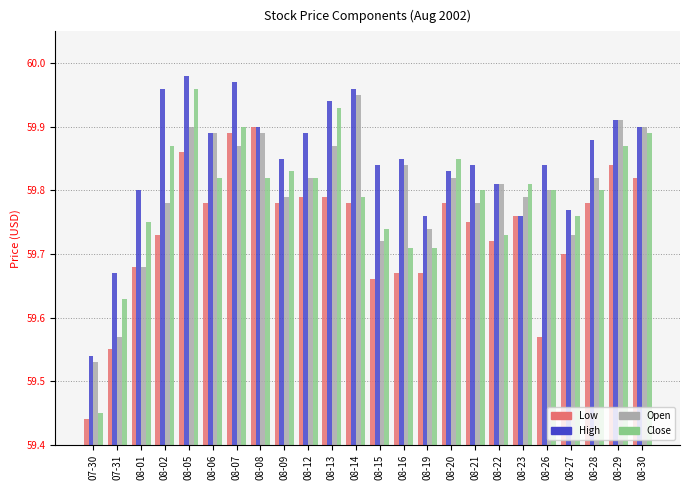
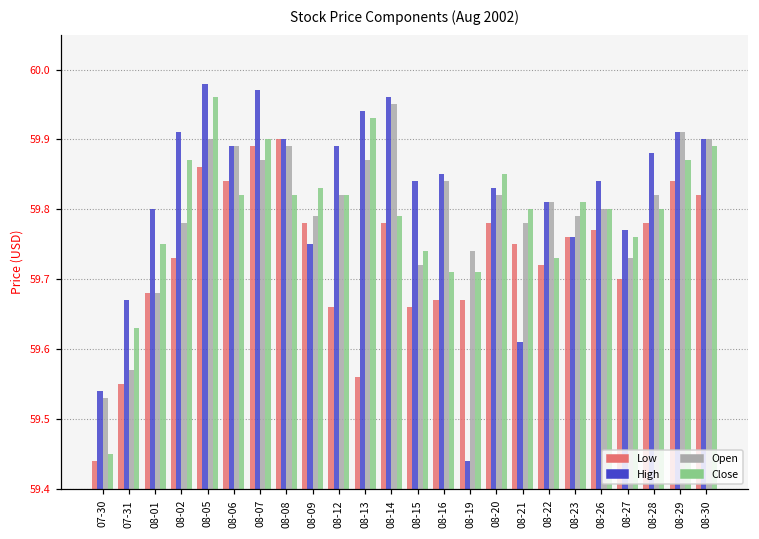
  {
    "Low": {
      "07-30": 59.44,
      "07-31": 59.55,
      "08-01": 59.68,
      "08-02": 59.73,
      "08-05": 59.86,
-     "08-06": 59.78,
+     "08-06": 59.84,
      "08-07": 59.89,
      "08-08": 59.90,
      "08-09": 59.78,
-     "08-12": 59.79,
-     "08-13": 59.79,
+     "08-12": 59.66,
+     "08-13": 59.56,
      "08-14": 59.78,
      "08-15": 59.66,
      "08-16": 59.67,
      "08-19": 59.67,
      "08-20": 59.78,
      "08-21": 59.75,
      "08-22": 59.72,
      "08-23": 59.76,
-     "08-26": 59.57,
+     "08-26": 59.77,
      "08-27": 59.70,
      "08-28": 59.78,
      "08-29": 59.84,
      "08-30": 59.82
    },
    "High": {
      "07-30": 59.54,
      "07-31": 59.67,
      "08-01": 59.80,
-     "08-02": 59.96,
+     "08-02": 59.91,
      "08-05": 59.98,
      "08-06": 59.89,
      "08-07": 59.97,
      "08-08": 59.90,
-     "08-09": 59.85,
+     "08-09": 59.75,
      "08-12": 59.89,
      "08-13": 59.94,
      "08-14": 59.96,
      "08-15": 59.84,
      "08-16": 59.85,
-     "08-19": 59.76,
+     "08-19": 59.44,
      "08-20": 59.83,
-     "08-21": 59.84,
+     "08-21": 59.61,
      "08-22": 59.81,
      "08-23": 59.76,
      "08-26": 59.84,
      "08-27": 59.77,
      "08-28": 59.88,
      "08-29": 59.91,
      "08-30": 59.90
    }
  }
